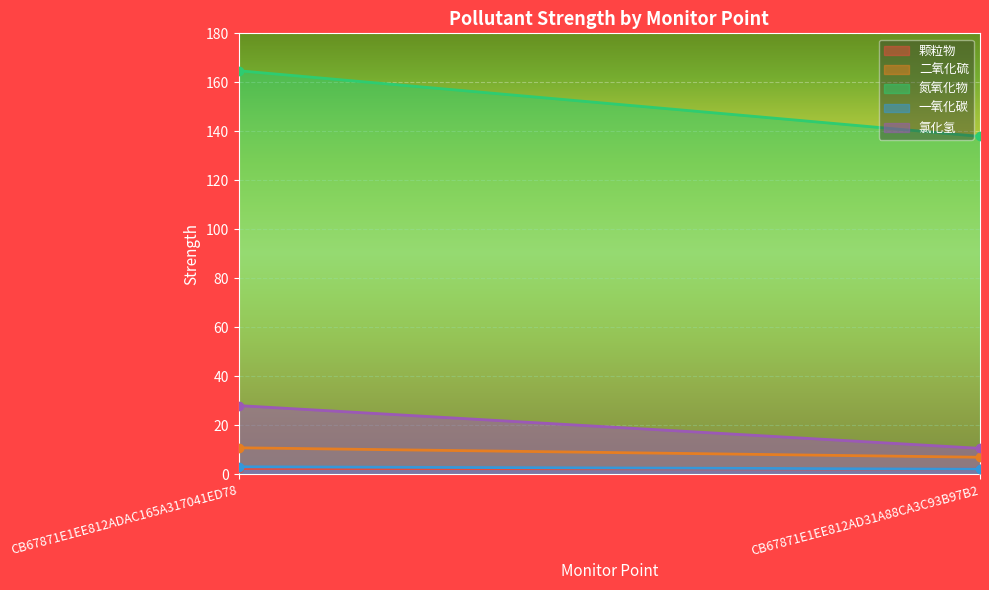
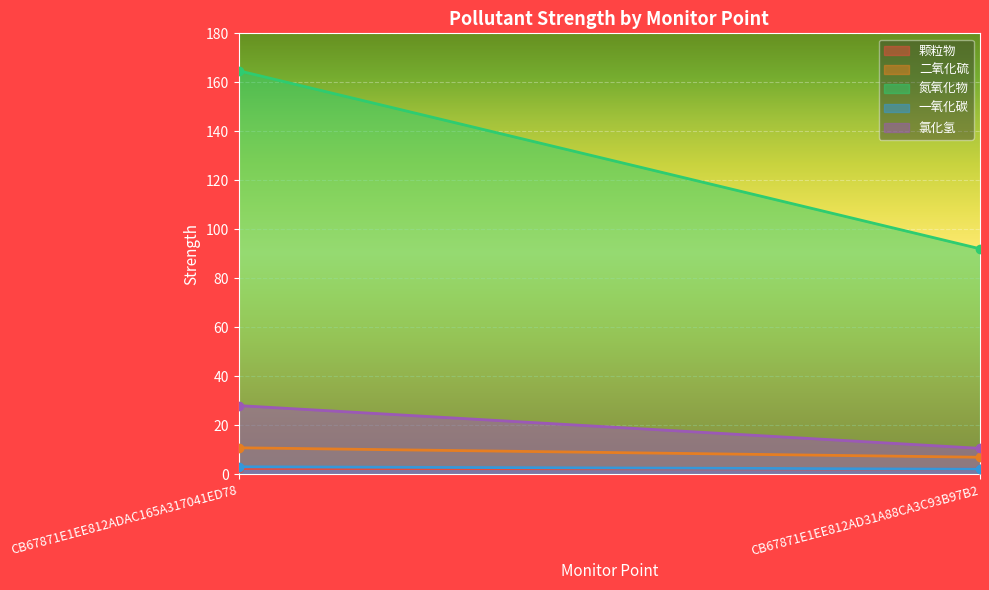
  {
    "氮氧化物": {
      "CB67871E1EE812ADAC165A317041ED78": 165,
-     "CB67871E1EE812AD31A88CA3C93B97B2": 138
+     "CB67871E1EE812AD31A88CA3C93B97B2": 92
    },
    "氯化氢": {
      "CB67871E1EE812ADAC165A317041ED78": 28,
      "CB67871E1EE812AD31A88CA3C93B97B2": 11
    }
  }
